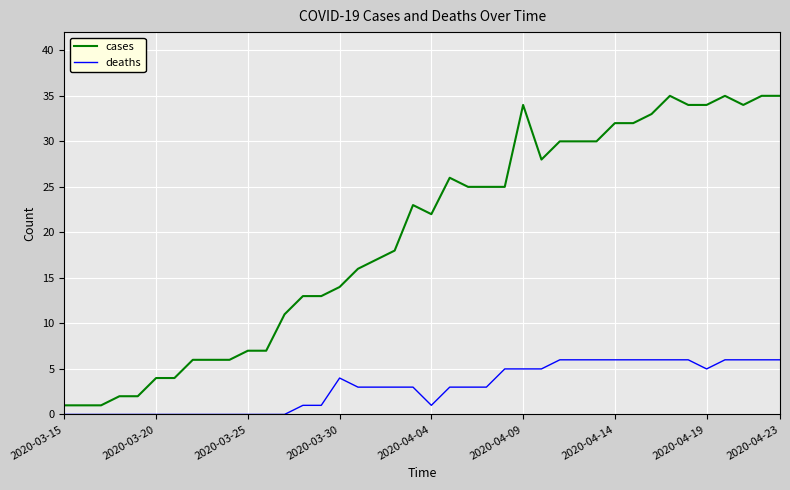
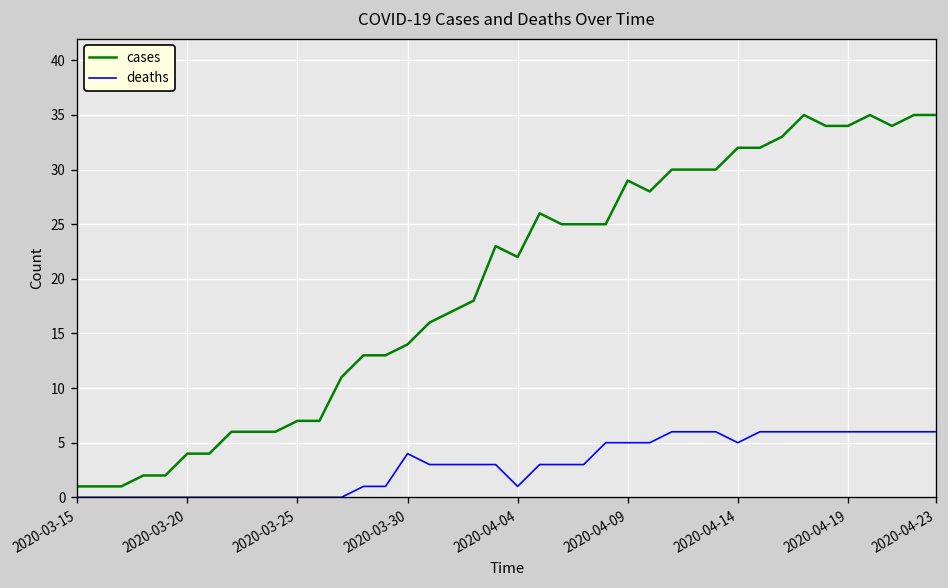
  {
    "cases": {
      "2020-03-15": 1,
      "2020-03-20": 4,
      "2020-03-25": 7,
      "2020-03-30": 14,
      "2020-04-04": 22,
-     "2020-04-09": 34,
+     "2020-04-09": 29,
      "2020-04-14": 32,
      "2020-04-19": 34,
      "2020-04-23": 35
    },
    "deaths": {
      "2020-03-15": 0,
      "2020-03-20": 0,
      "2020-03-25": 0,
      "2020-03-30": 4,
      "2020-04-04": 1,
      "2020-04-09": 5,
-     "2020-04-14": 6,
-     "2020-04-19": 5,
+     "2020-04-14": 5,
+     "2020-04-19": 6,
      "2020-04-23": 6
    }
  }
